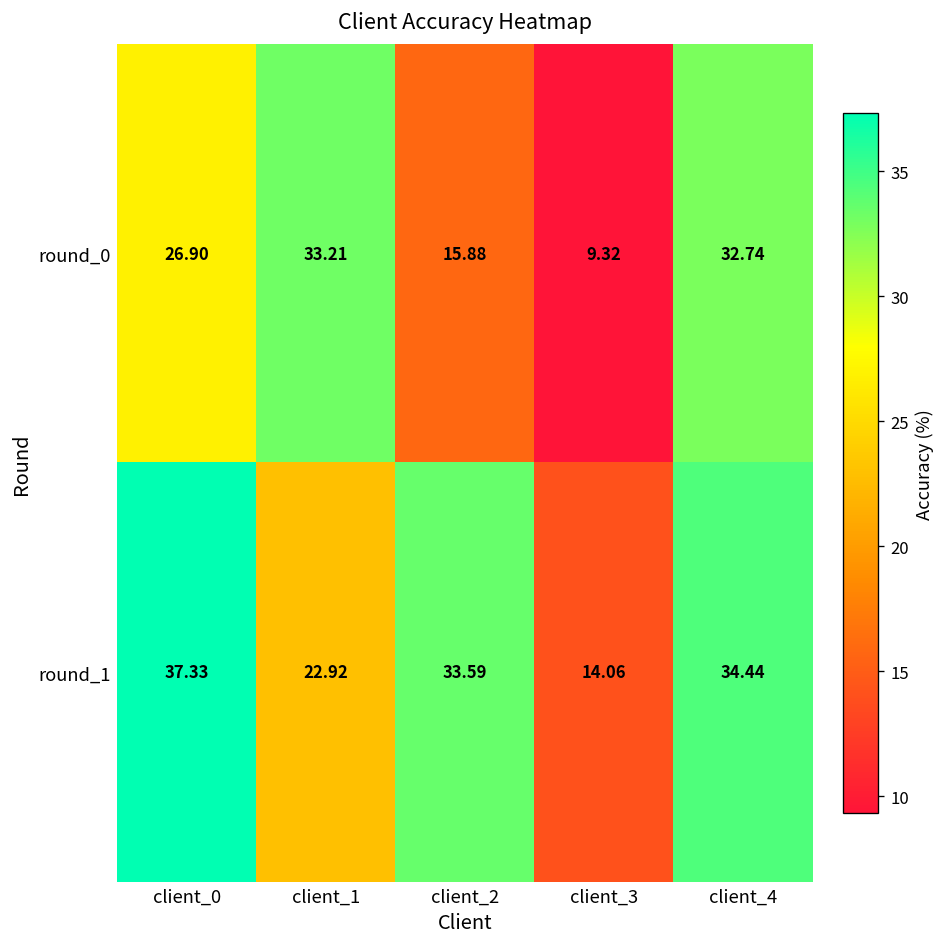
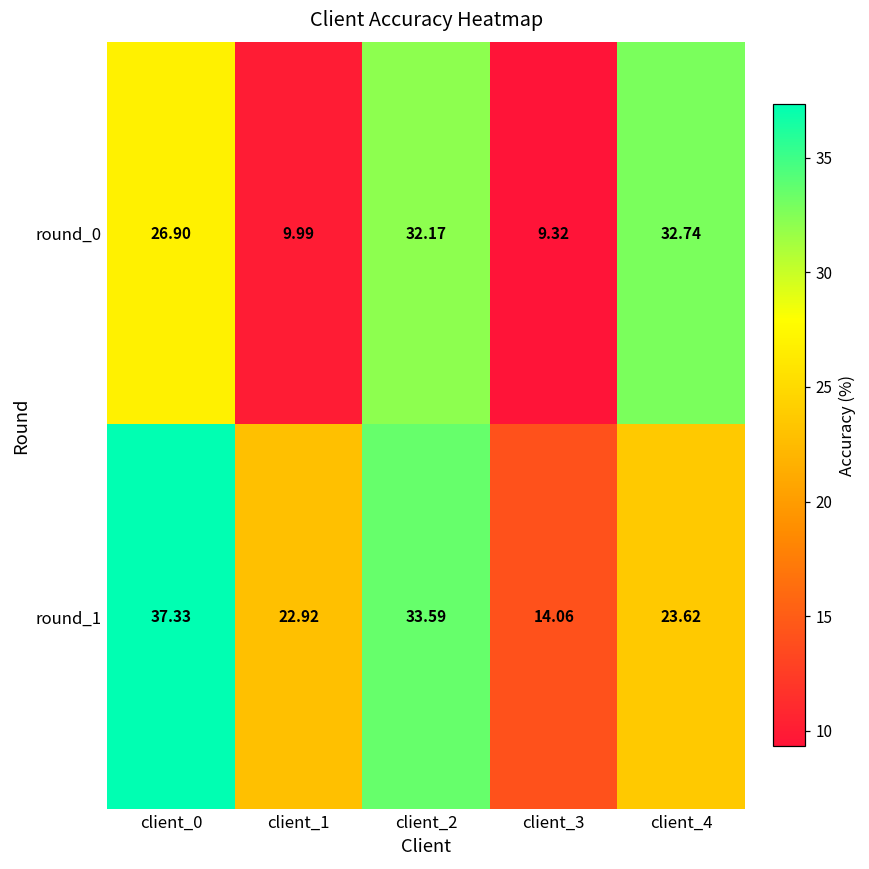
  {
    "round_0": {
      "client_0": 26.90,
-     "client_1": 33.21,
-     "client_2": 15.88,
+     "client_1": 9.99,
+     "client_2": 32.17,
      "client_3": 9.32,
      "client_4": 32.74
    },
    "round_1": {
      "client_0": 37.33,
      "client_1": 22.92,
      "client_2": 33.59,
      "client_3": 14.06,
-     "client_4": 34.44
+     "client_4": 23.62
    }
  }
